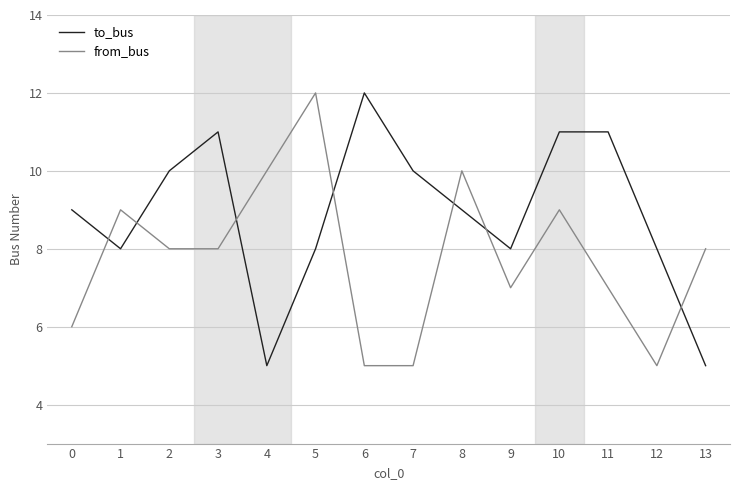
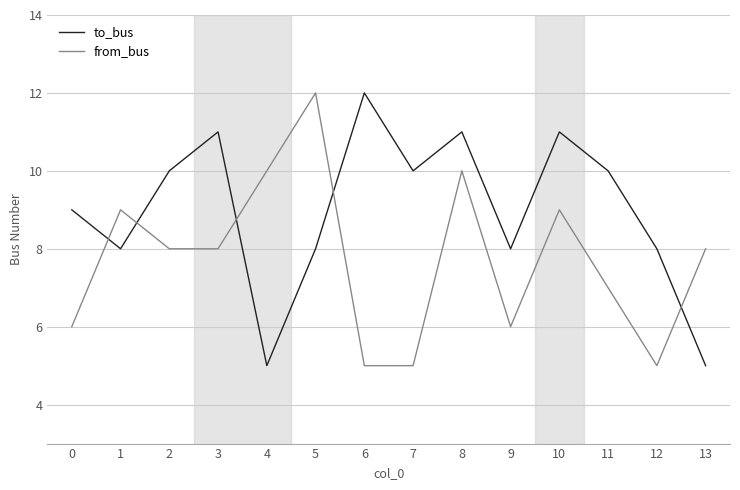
  {
    "to_bus": {
      "0": 9,
      "1": 8,
      "2": 10,
      "3": 11,
      "4": 5,
      "5": 8,
      "6": 12,
      "7": 10,
-     "8": 9,
+     "8": 11,
      "9": 8,
      "10": 11,
-     "11": 11,
+     "11": 10,
      "12": 8,
      "13": 5
    },
    "from_bus": {
      "0": 6,
      "1": 9,
      "2": 8,
      "3": 8,
      "4": 10,
      "5": 12,
      "6": 5,
      "7": 5,
      "8": 10,
-     "9": 7,
+     "9": 6,
      "10": 9,
      "11": 7,
      "12": 5,
      "13": 8
    }
  }
